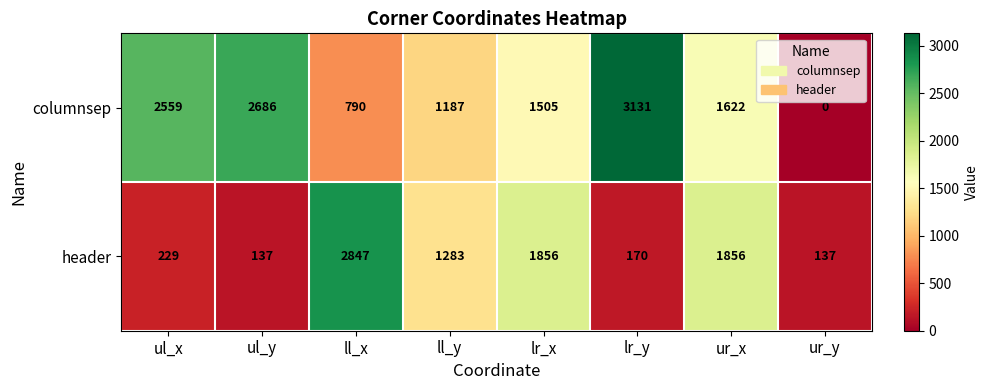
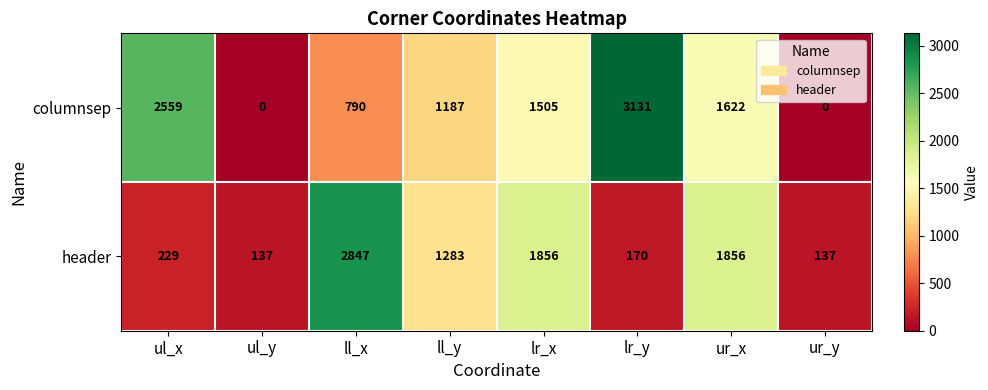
  {
    "columnsep": {
      "ul_x": 2559,
-     "ul_y": 2686,
+     "ul_y": 0,
      "ll_x": 790,
      "ll_y": 1187,
      "lr_x": 1505,
      "lr_y": 3131,
      "ur_x": 1622
    },
    "header": {
      "ul_x": 229,
      "ul_y": 137,
      "ll_x": 2847,
      "ll_y": 1283,
      "lr_x": 1856,
      "lr_y": 170,
      "ur_x": 1856,
      "ur_y": 137
    }
  }
